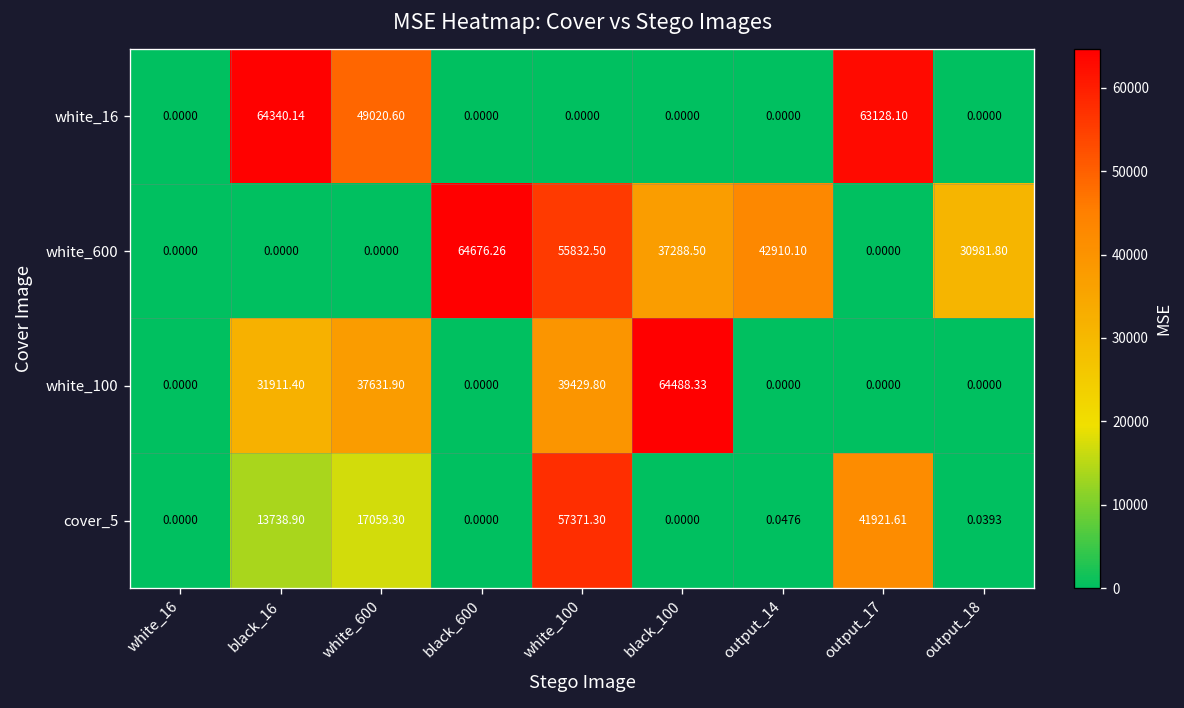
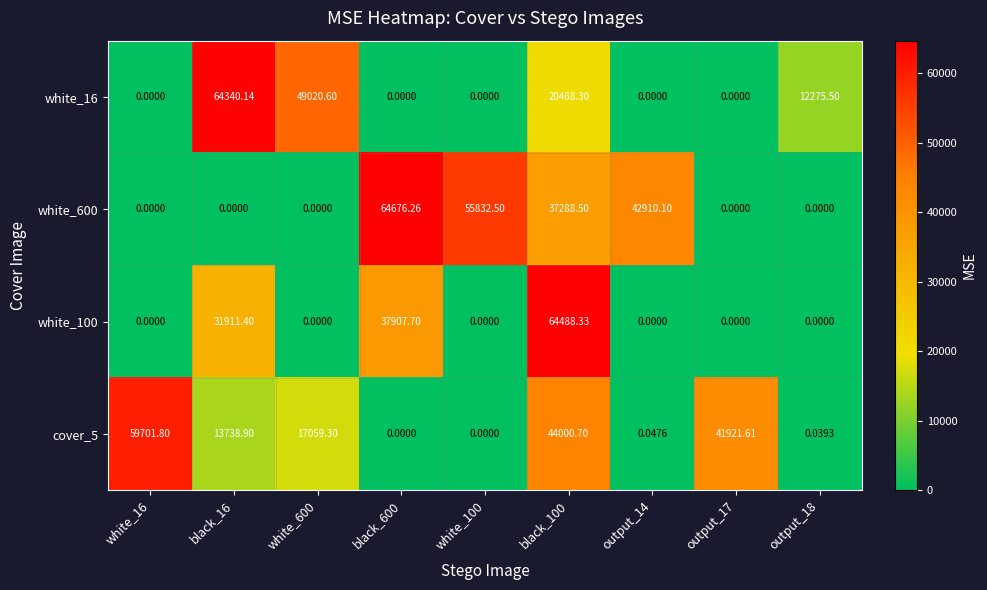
  {
    "white_16": {
      "white_16": 0.0000,
      "black_16": 64340.14,
      "white_600": 49020.60,
      "black_600": 0.0000,
      "white_100": 0.0000,
-     "black_100": 0.0000,
+     "black_100": 20468.30,
      "output_14": 0.0000,
-     "output_17": 63128.10,
-     "output_18": 0.0000
+     "output_17": 0.0000,
+     "output_18": 12275.50
    },
    "white_600": {
      "white_16": 0.0000,
      "black_16": 0.0000,
      "white_600": 0.0000,
      "black_600": 64676.26,
      "white_100": 55832.50,
      "black_100": 37288.50,
      "output_14": 42910.10,
      "output_17": 0.0000,
-     "output_18": 30981.80
+     "output_18": 0.0000
    },
    "white_100": {
      "white_16": 0.0000,
      "black_16": 31911.40,
-     "white_600": 37631.90,
-     "black_600": 0.0000,
-     "white_100": 39429.80,
+     "white_600": 0.0000,
+     "black_600": 37907.70,
+     "white_100": 0.0000,
      "black_100": 64488.33,
      "output_14": 0.0000,
      "output_17": 0.0000,
      "output_18": 0.0000
    },
    "cover_5": {
-     "white_16": 0.0000,
+     "white_16": 59701.80,
      "black_16": 13738.90,
      "white_600": 17059.30,
      "black_600": 0.0000,
-     "white_100": 57371.30,
-     "black_100": 0.0000,
+     "white_100": 0.0000,
+     "black_100": 44000.70,
      "output_14": 0.0476,
      "output_17": 41921.61,
      "output_18": 0.0393
    }
  }
